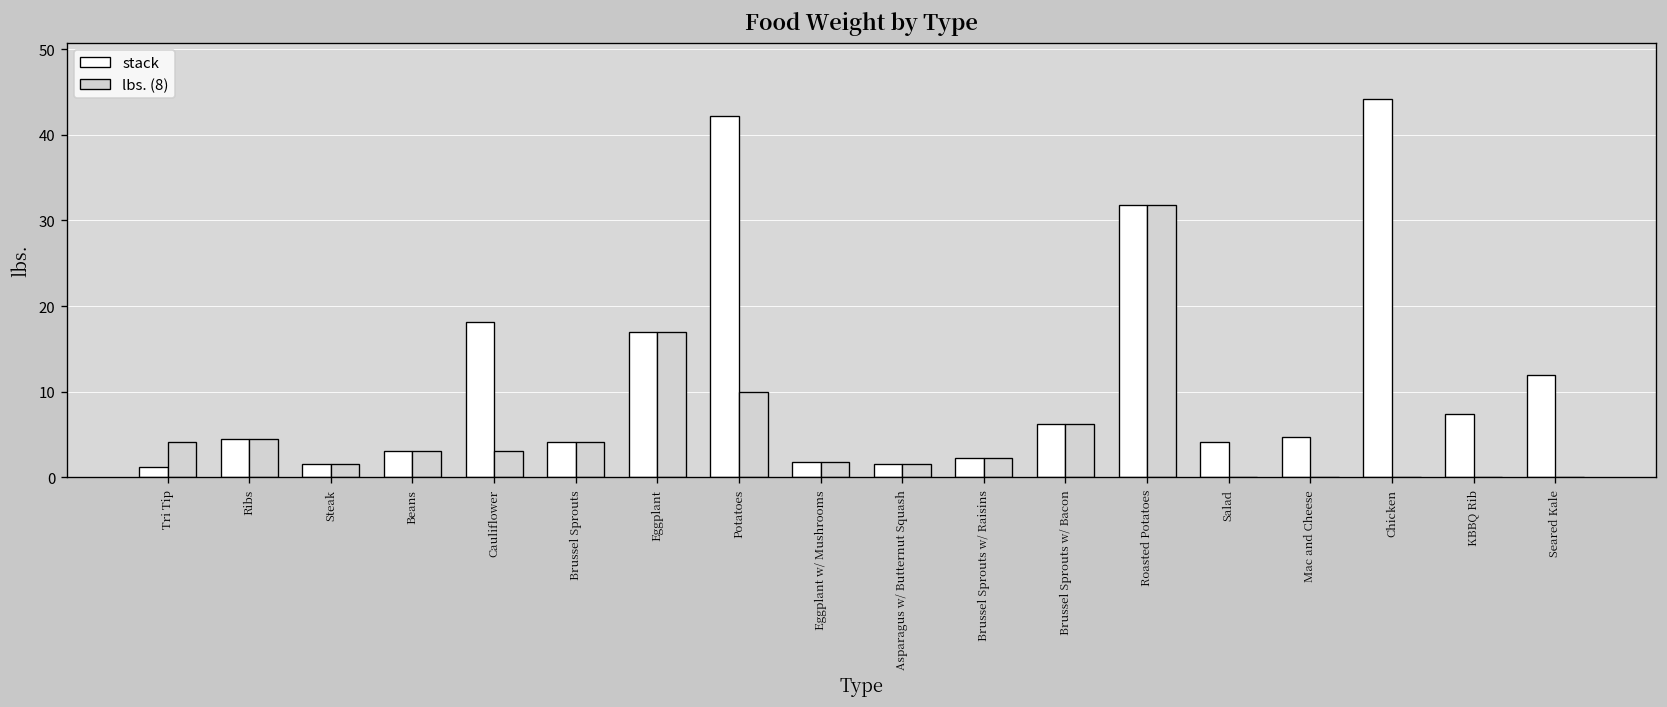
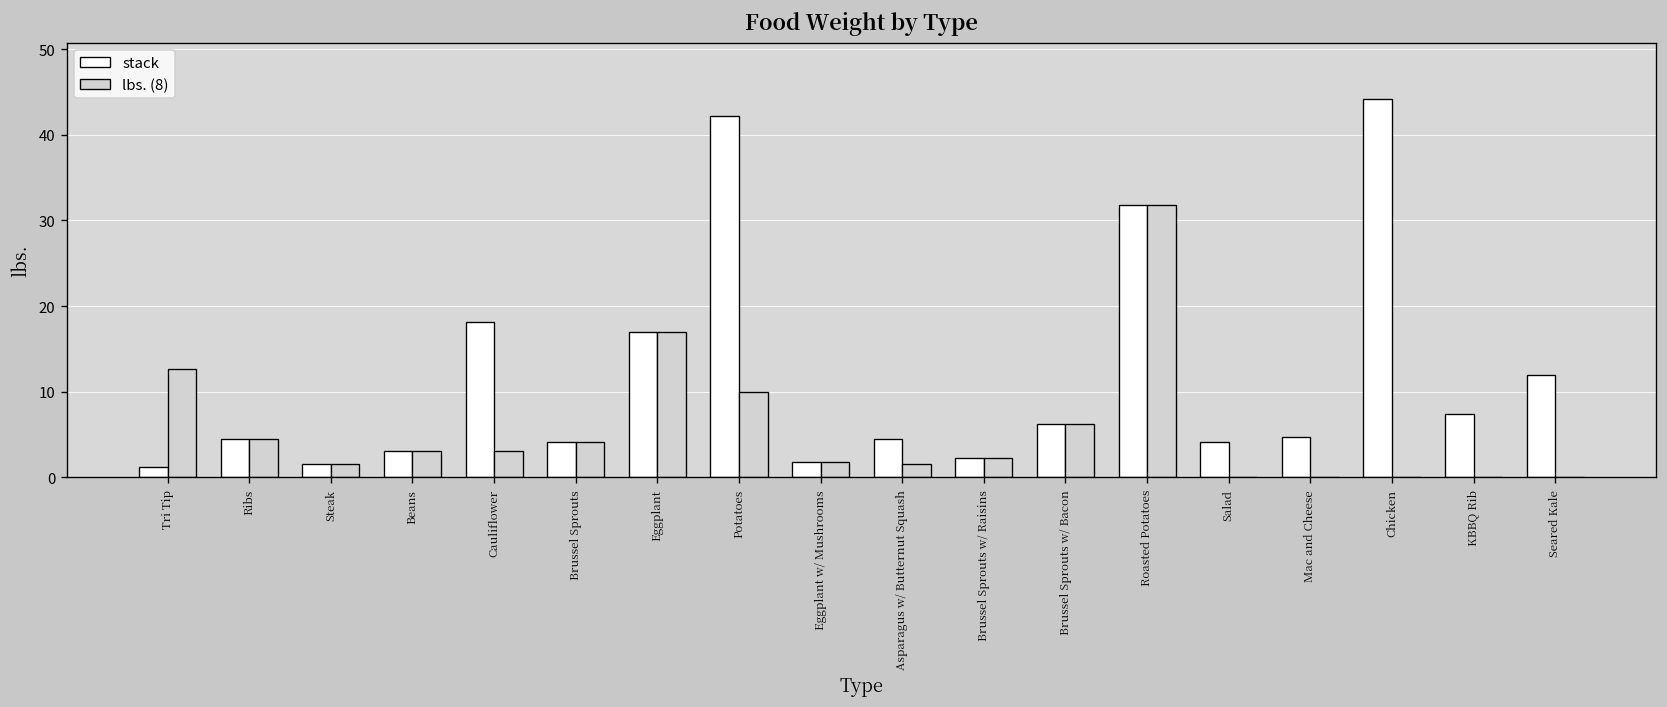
  {
    "stack": {
      "Tri Tip": 1,
      "Ribs": 5,
      "Steak": 2,
      "Beans": 3,
      "Cauliflower": 18,
      "Brussel Sprouts": 4,
      "Eggplant": 17,
      "Potatoes": 42,
      "Eggplant w/ Mushrooms": 2,
-     "Asparagus w/ Butternut Squash": 2,
+     "Asparagus w/ Butternut Squash": 4,
      "Brussel Sprouts w/ Raisins": 2,
      "Brussel Sprouts w/ Bacon": 6,
      "Roasted Potatoes": 32,
      "Salad": 4,
      "Mac and Cheese": 5,
      "Chicken": 44,
      "KBBQ Rib": 7,
      "Seared Kale": 12
    },
    "lbs. (8)": {
-     "Tri Tip": 4,
+     "Tri Tip": 13,
      "Ribs": 5,
      "Steak": 2,
      "Beans": 3,
      "Cauliflower": 3,
      "Brussel Sprouts": 4,
      "Eggplant": 17,
      "Potatoes": 10,
      "Eggplant w/ Mushrooms": 2,
      "Asparagus w/ Butternut Squash": 2,
      "Brussel Sprouts w/ Raisins": 2,
      "Brussel Sprouts w/ Bacon": 6,
      "Roasted Potatoes": 32,
      "Salad": 0,
      "Mac and Cheese": 0,
      "Chicken": 0,
      "KBBQ Rib": 0,
      "Seared Kale": 0
    }
  }
